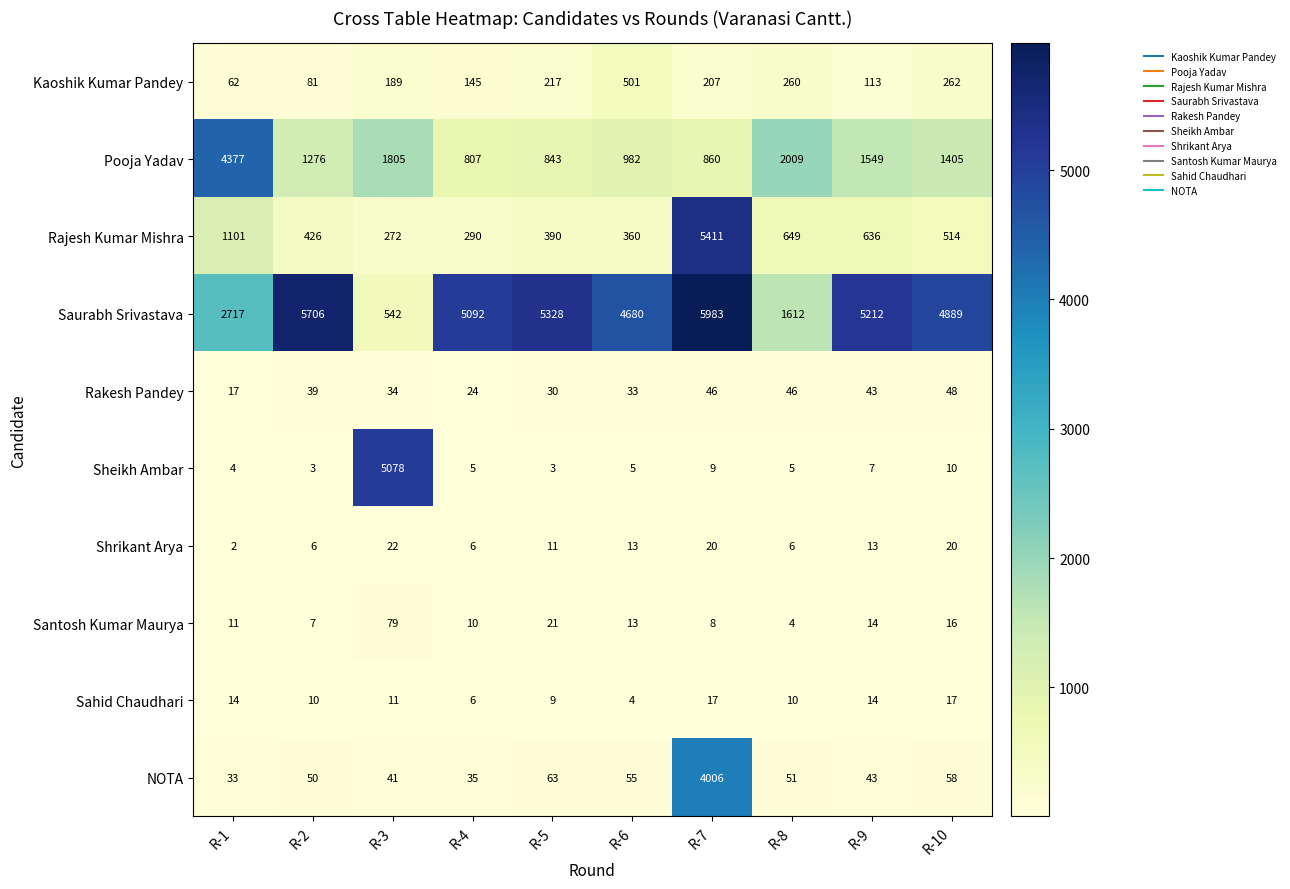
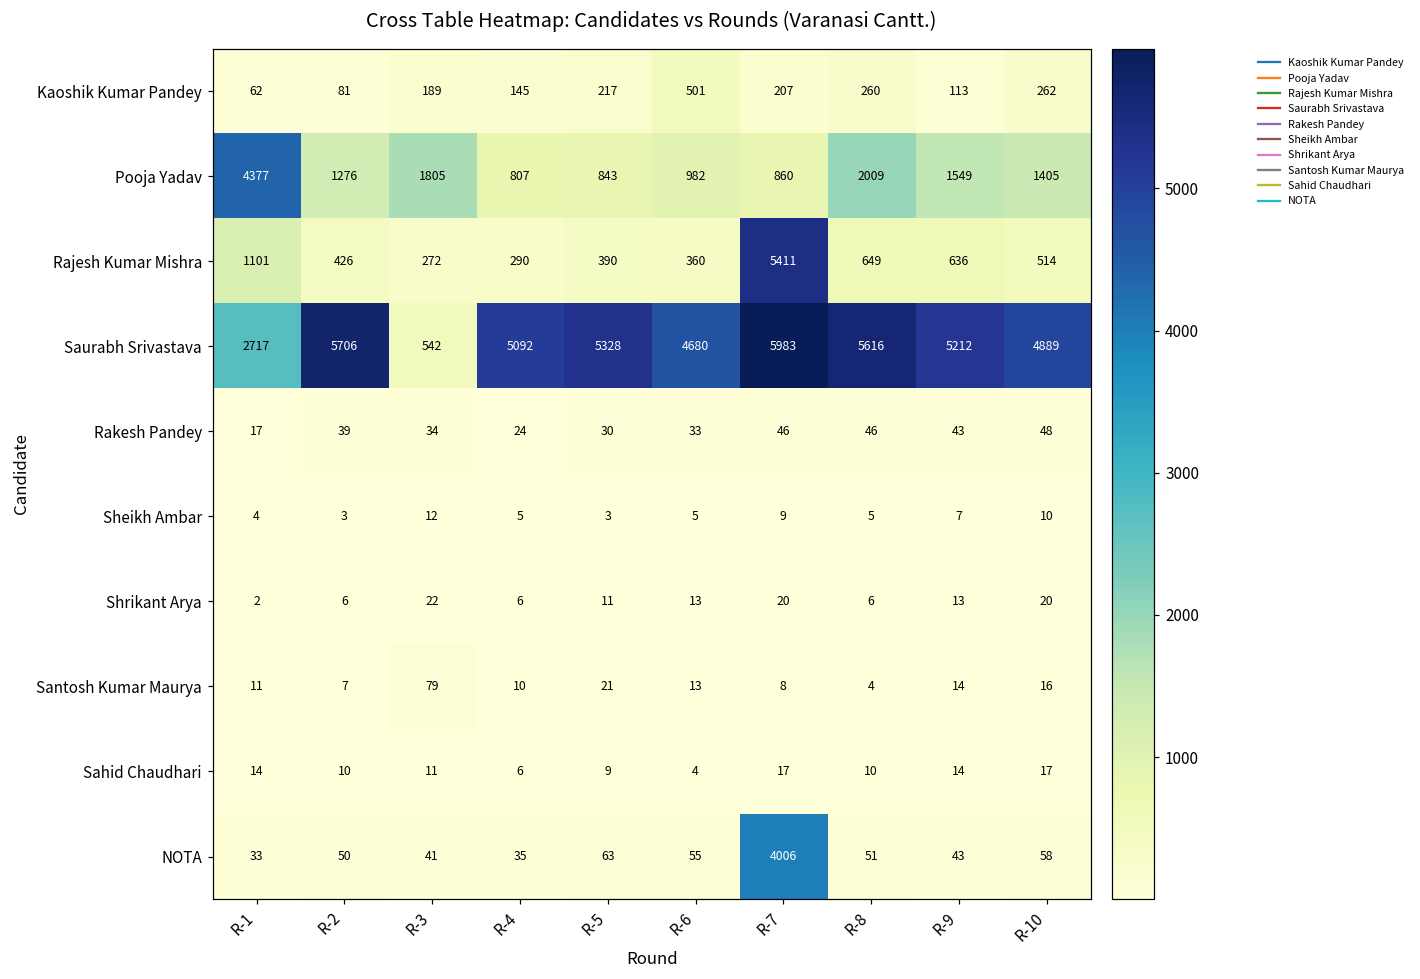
  {
    "Kaoshik Kumar Pandey": {
      "R-1": 62,
      "R-2": 81,
      "R-3": 189,
      "R-4": 145,
      "R-5": 217,
      "R-6": 501,
      "R-7": 207,
      "R-8": 260,
      "R-9": 113,
      "R-10": 262
    },
    "Pooja Yadav": {
      "R-1": 4377,
      "R-2": 1276,
      "R-3": 1805,
      "R-4": 807,
      "R-5": 843,
      "R-6": 982,
      "R-7": 860,
      "R-8": 2009,
      "R-9": 1549,
      "R-10": 1405
    },
    "Rajesh Kumar Mishra": {
      "R-1": 1101,
      "R-2": 426,
      "R-3": 272,
      "R-4": 290,
      "R-5": 390,
      "R-6": 360,
      "R-7": 5411,
      "R-8": 649,
      "R-9": 636,
      "R-10": 514
    },
    "Saurabh Srivastava": {
      "R-1": 2717,
      "R-2": 5706,
      "R-3": 542,
      "R-4": 5092,
      "R-5": 5328,
      "R-6": 4680,
      "R-7": 5983,
-     "R-8": 1612,
+     "R-8": 5616,
      "R-9": 5212,
      "R-10": 4889
    },
    "Rakesh Pandey": {
      "R-1": 17,
      "R-2": 39,
      "R-3": 34,
      "R-4": 24,
      "R-5": 30,
      "R-6": 33,
      "R-7": 46,
      "R-8": 46,
      "R-9": 43,
      "R-10": 48
    },
    "Sheikh Ambar": {
      "R-1": 4,
      "R-2": 3,
-     "R-3": 5078,
+     "R-3": 12,
      "R-4": 5,
      "R-5": 3,
      "R-6": 5,
      "R-7": 9,
      "R-8": 5,
      "R-9": 7,
      "R-10": 10
    },
    "Shrikant Arya": {
      "R-1": 2,
      "R-2": 6,
      "R-3": 22,
      "R-4": 6,
      "R-5": 11,
      "R-6": 13,
      "R-7": 20,
      "R-8": 6,
      "R-9": 13,
      "R-10": 20
    },
    "Santosh Kumar Maurya": {
      "R-1": 11,
      "R-2": 7,
      "R-3": 79,
      "R-4": 10,
      "R-5": 21,
      "R-6": 13,
      "R-7": 8,
      "R-8": 4,
      "R-9": 14,
      "R-10": 16
    },
    "Sahid Chaudhari": {
      "R-1": 14,
      "R-2": 10,
      "R-3": 11,
      "R-4": 6,
      "R-5": 9,
      "R-6": 4,
      "R-7": 17,
      "R-8": 10,
      "R-9": 14,
      "R-10": 17
    },
    "NOTA": {
      "R-1": 33,
      "R-2": 50,
      "R-3": 41,
      "R-4": 35,
      "R-5": 63,
      "R-6": 55,
      "R-7": 4006,
      "R-8": 51,
      "R-9": 43,
      "R-10": 58
    }
  }
